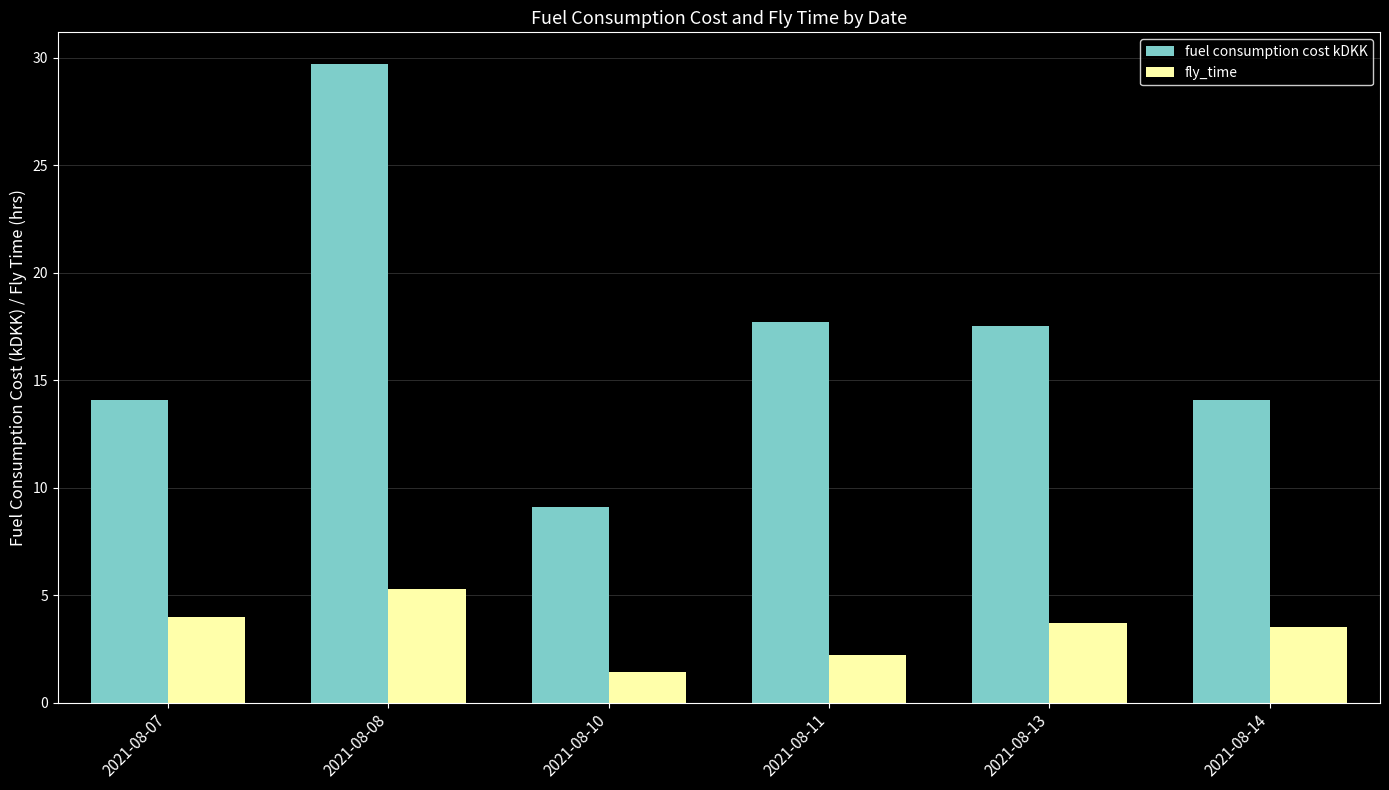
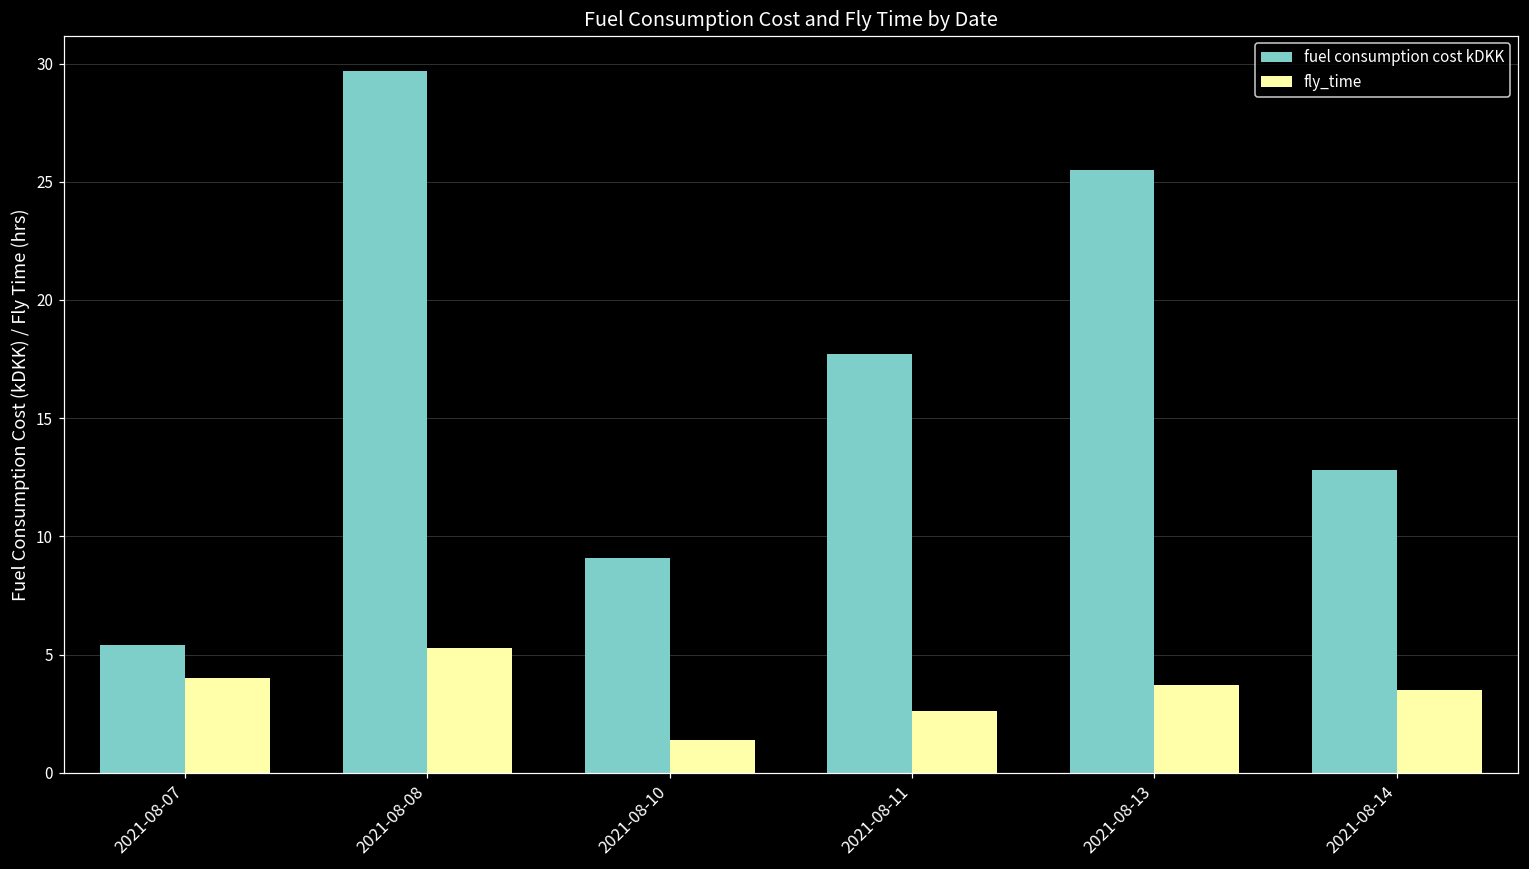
  {
    "fuel consumption cost kDKK": {
-     "2021-08-07": 14.1,
+     "2021-08-07": 5.4,
      "2021-08-08": 29.7,
      "2021-08-10": 9.1,
      "2021-08-11": 17.7,
-     "2021-08-13": 17.5,
-     "2021-08-14": 14.1
+     "2021-08-13": 25.5,
+     "2021-08-14": 12.8
    },
    "fly_time": {
      "2021-08-07": 4.0,
      "2021-08-08": 5.3,
      "2021-08-10": 1.4,
-     "2021-08-11": 2.2,
+     "2021-08-11": 2.6,
      "2021-08-13": 3.7,
      "2021-08-14": 3.5
    }
  }
